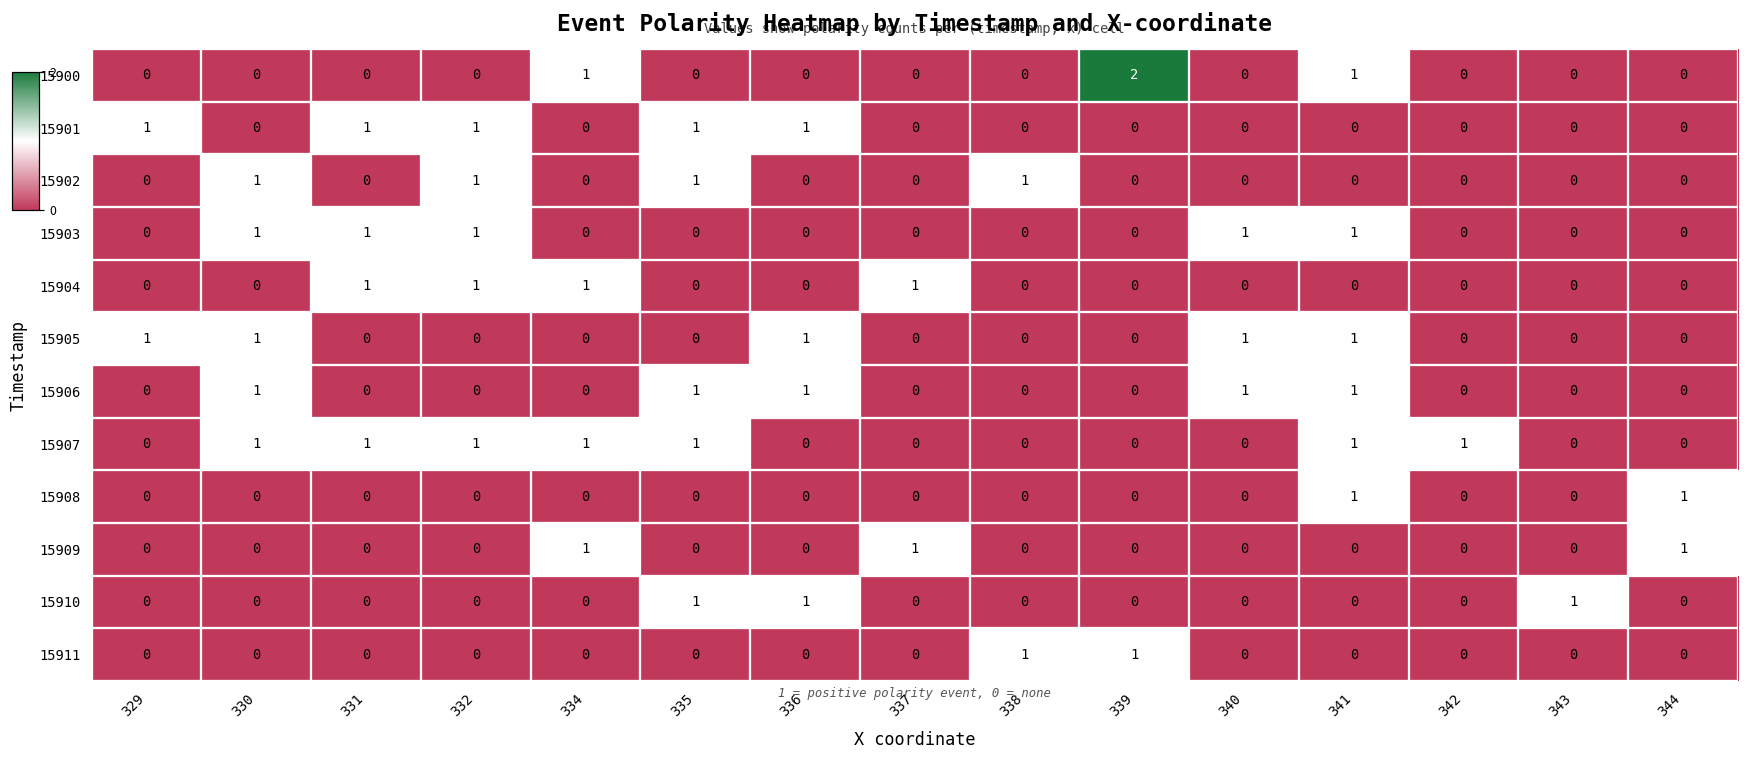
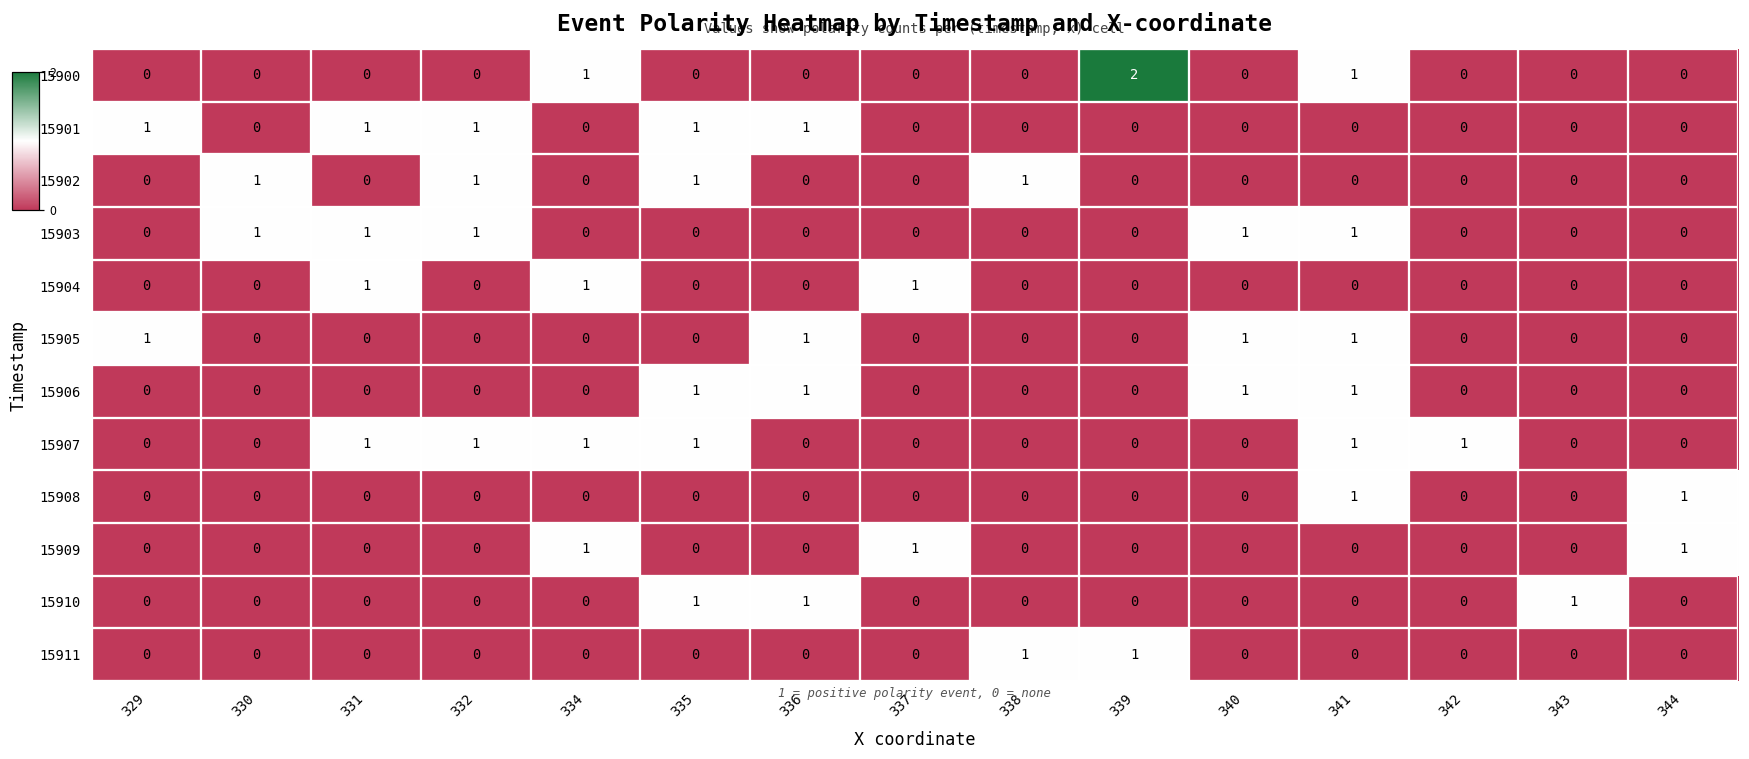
  {
    "15900": {
      "329": 0,
      "330": 0,
      "331": 0,
      "332": 0,
      "334": 1,
      "335": 0,
      "336": 0,
      "337": 0,
      "338": 0,
      "339": 2,
      "340": 0,
      "341": 1,
      "342": 0,
      "343": 0,
      "344": 0
    },
    "15901": {
      "329": 1,
      "330": 0,
      "331": 1,
      "332": 1,
      "334": 0,
      "335": 1,
      "336": 1,
      "337": 0,
      "338": 0,
      "339": 0,
      "340": 0,
      "341": 0,
      "342": 0,
      "343": 0,
      "344": 0
    },
    "15902": {
      "329": 0,
      "330": 1,
      "331": 0,
      "332": 1,
      "334": 0,
      "335": 1,
      "336": 0,
      "337": 0,
      "338": 1,
      "339": 0,
      "340": 0,
      "341": 0,
      "342": 0,
      "343": 0,
      "344": 0
    },
    "15903": {
      "329": 0,
      "330": 1,
      "331": 1,
      "332": 1,
      "334": 0,
      "335": 0,
      "336": 0,
      "337": 0,
      "338": 0,
      "339": 0,
      "340": 1,
      "341": 1,
      "342": 0,
      "343": 0,
      "344": 0
    },
    "15904": {
      "329": 0,
      "330": 0,
      "331": 1,
-     "332": 1,
+     "332": 0,
      "334": 1,
      "335": 0,
      "336": 0,
      "337": 1,
      "338": 0,
      "339": 0,
      "340": 0,
      "341": 0,
      "342": 0,
      "343": 0,
      "344": 0
    },
    "15905": {
      "329": 1,
-     "330": 1,
+     "330": 0,
      "331": 0,
      "332": 0,
      "334": 0,
      "335": 0,
      "336": 1,
      "337": 0,
      "338": 0,
      "339": 0,
      "340": 1,
      "341": 1,
      "342": 0,
      "343": 0,
      "344": 0
    },
    "15906": {
      "329": 0,
-     "330": 1,
+     "330": 0,
      "331": 0,
      "332": 0,
      "334": 0,
      "335": 1,
      "336": 1,
      "337": 0,
      "338": 0,
      "339": 0,
      "340": 1,
      "341": 1,
      "342": 0,
      "343": 0,
      "344": 0
    },
    "15907": {
      "329": 0,
-     "330": 1,
+     "330": 0,
      "331": 1,
      "332": 1,
      "334": 1,
      "335": 1,
      "336": 0,
      "337": 0,
      "338": 0,
      "339": 0,
      "340": 0,
      "341": 1,
      "342": 1,
      "343": 0,
      "344": 0
    },
    "15908": {
      "329": 0,
      "330": 0,
      "331": 0,
      "332": 0,
      "334": 0,
      "335": 0,
      "336": 0,
      "337": 0,
      "338": 0,
      "339": 0,
      "340": 0,
      "341": 1,
      "342": 0,
      "343": 0,
      "344": 1
    },
    "15909": {
      "329": 0,
      "330": 0,
      "331": 0,
      "332": 0,
      "334": 1,
      "335": 0,
      "336": 0,
      "337": 1,
      "338": 0,
      "339": 0,
      "340": 0,
      "341": 0,
      "342": 0,
      "343": 0,
      "344": 1
    },
    "15910": {
      "329": 0,
      "330": 0,
      "331": 0,
      "332": 0,
      "334": 0,
      "335": 1,
      "336": 1,
      "337": 0,
      "338": 0,
      "339": 0,
      "340": 0,
      "341": 0,
      "342": 0,
      "343": 1,
      "344": 0
    },
    "15911": {
      "329": 0,
      "330": 0,
      "331": 0,
      "332": 0,
      "334": 0,
      "335": 0,
      "336": 0,
      "337": 0,
      "338": 1,
      "339": 1,
      "340": 0,
      "341": 0,
      "342": 0,
      "343": 0,
      "344": 0
    }
  }
